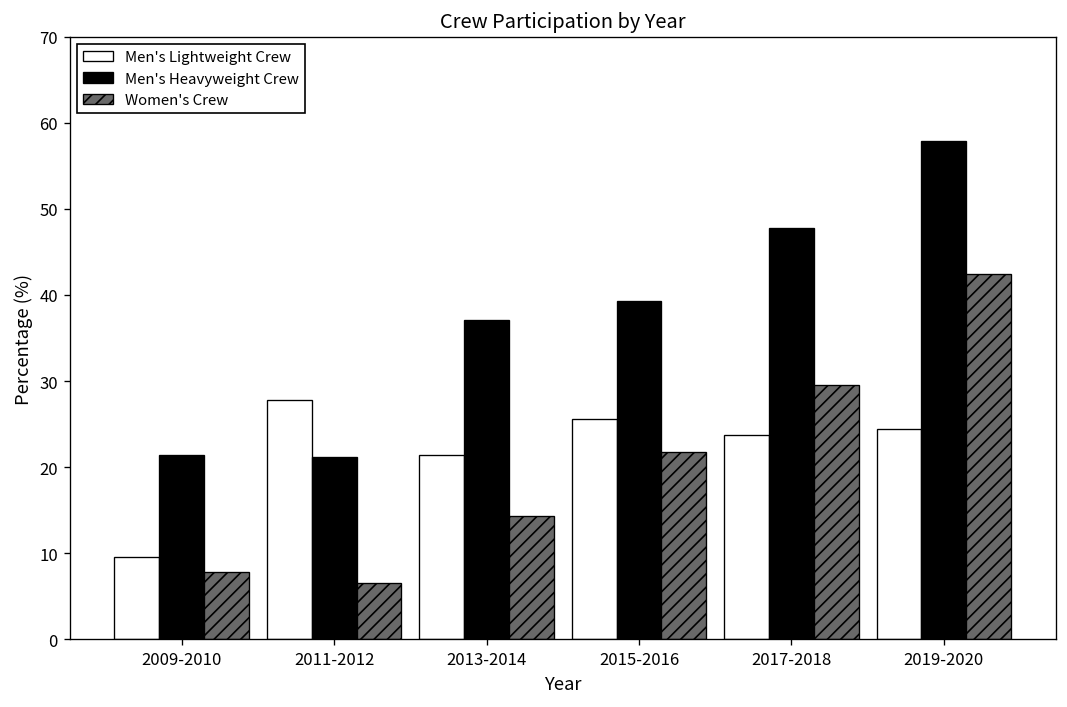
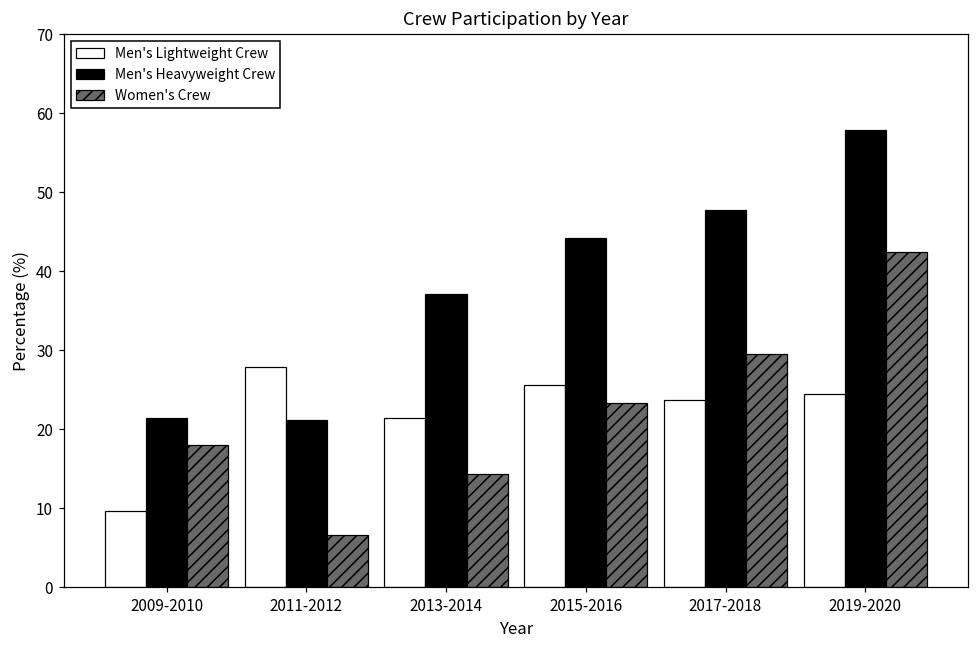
  {
    "Men's Lightweight Crew": {
      "2009-2010": 10,
      "2011-2012": 28,
      "2013-2014": 21,
      "2015-2016": 26,
      "2017-2018": 24,
      "2019-2020": 24
    },
    "Men's Heavyweight Crew": {
      "2009-2010": 21,
      "2011-2012": 21,
      "2013-2014": 37,
-     "2015-2016": 39,
+     "2015-2016": 44,
      "2017-2018": 48,
      "2019-2020": 58
    },
    "Women's Crew": {
-     "2009-2010": 8,
+     "2009-2010": 18,
      "2011-2012": 7,
      "2013-2014": 14,
-     "2015-2016": 22,
+     "2015-2016": 23,
      "2017-2018": 30,
      "2019-2020": 42
    }
  }
